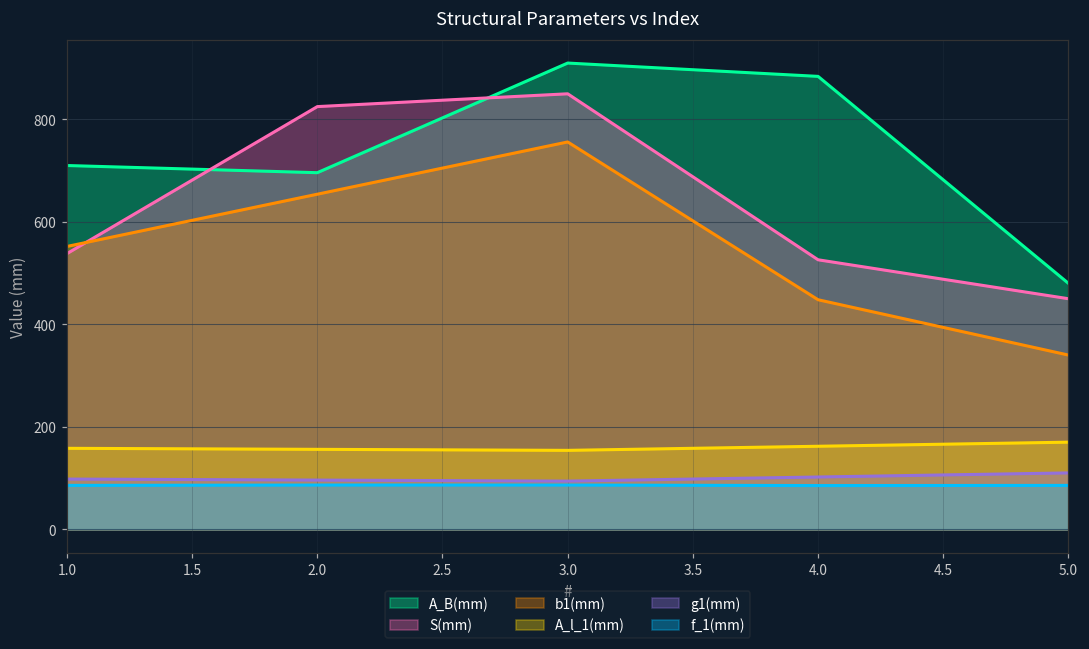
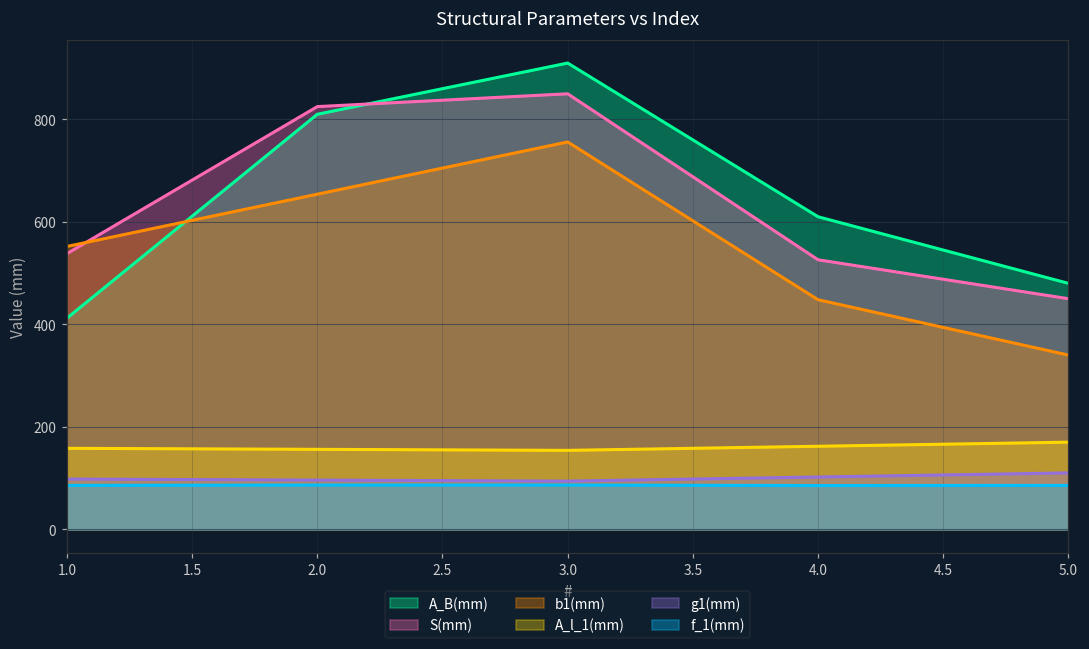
  {
    "A_B(mm)": {
-     "1.0": 710,
-     "2.0": 700,
+     "1.0": 410,
+     "2.0": 810,
      "3.0": 910,
-     "4.0": 880,
+     "4.0": 610,
      "5.0": 480
    },
    "S(mm)": {
      "1.0": 540,
      "2.0": 830,
      "3.0": 850,
      "4.0": 530,
      "5.0": 450
    },
    "g1(mm)": {
      "1.0": 100,
      "2.0": 100,
      "3.0": 90,
      "4.0": 100,
      "5.0": 110
    },
    "f_1(mm)": {
      "1.0": 90,
      "2.0": 90,
      "3.0": 90,
      "4.0": 90,
      "5.0": 90
    }
  }
